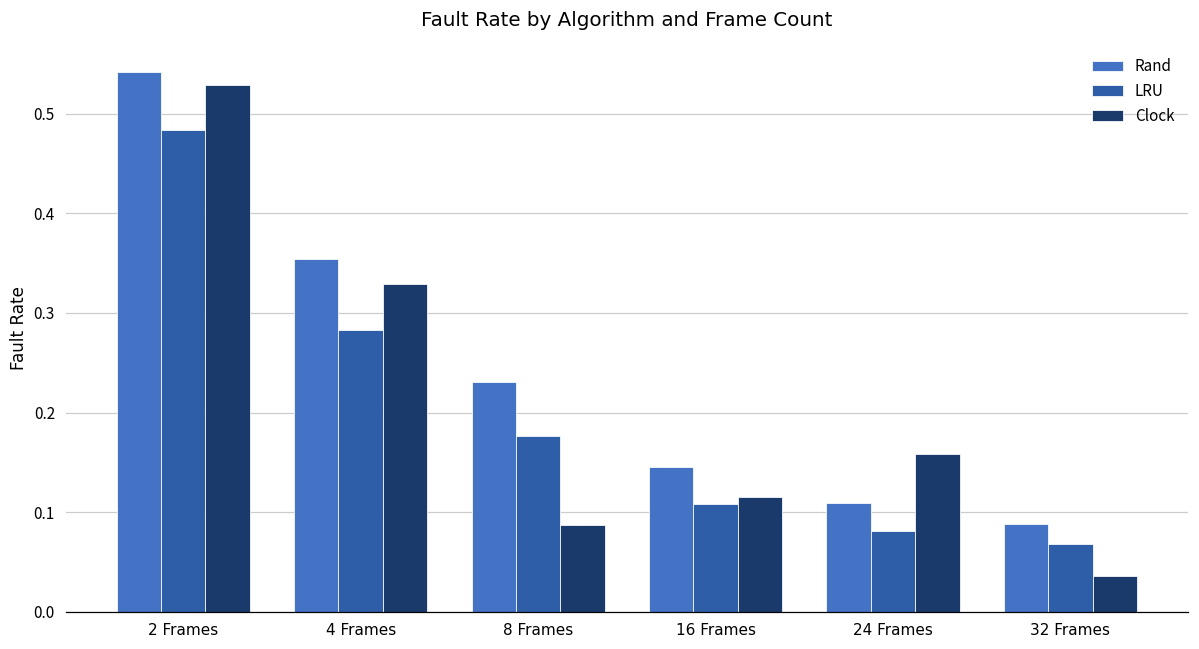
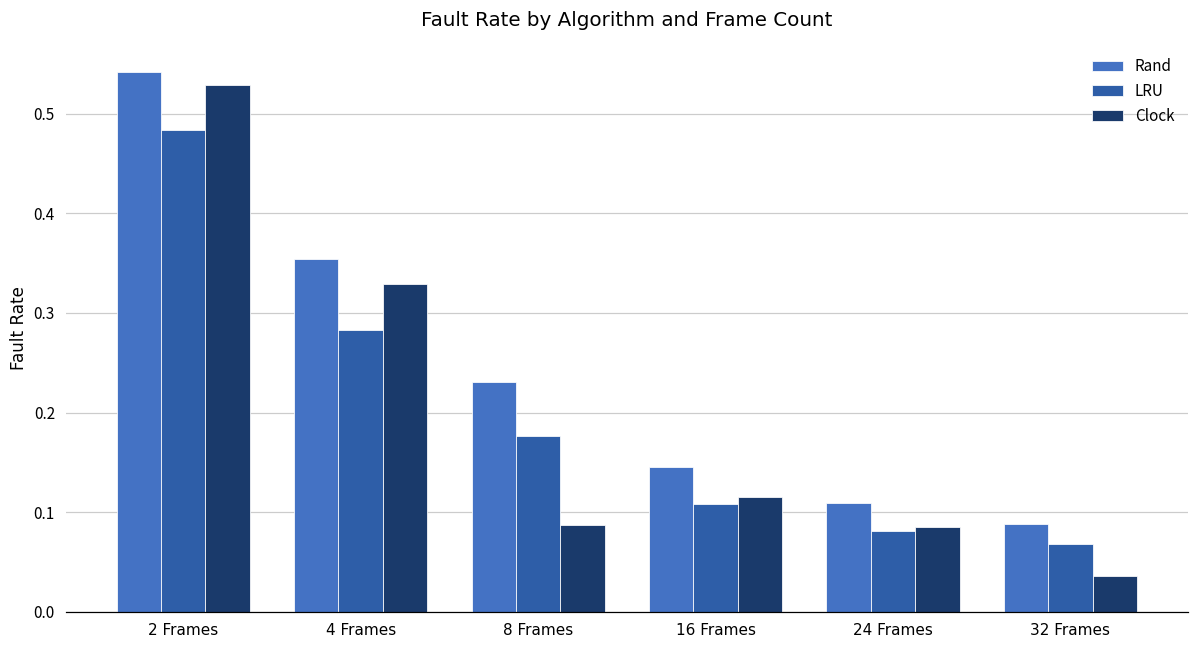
  {
    "Clock": {
      "2 Frames": 0.53,
      "4 Frames": 0.33,
      "8 Frames": 0.09,
      "16 Frames": 0.12,
-     "24 Frames": 0.16,
+     "24 Frames": 0.09,
      "32 Frames": 0.04
    }
  }
